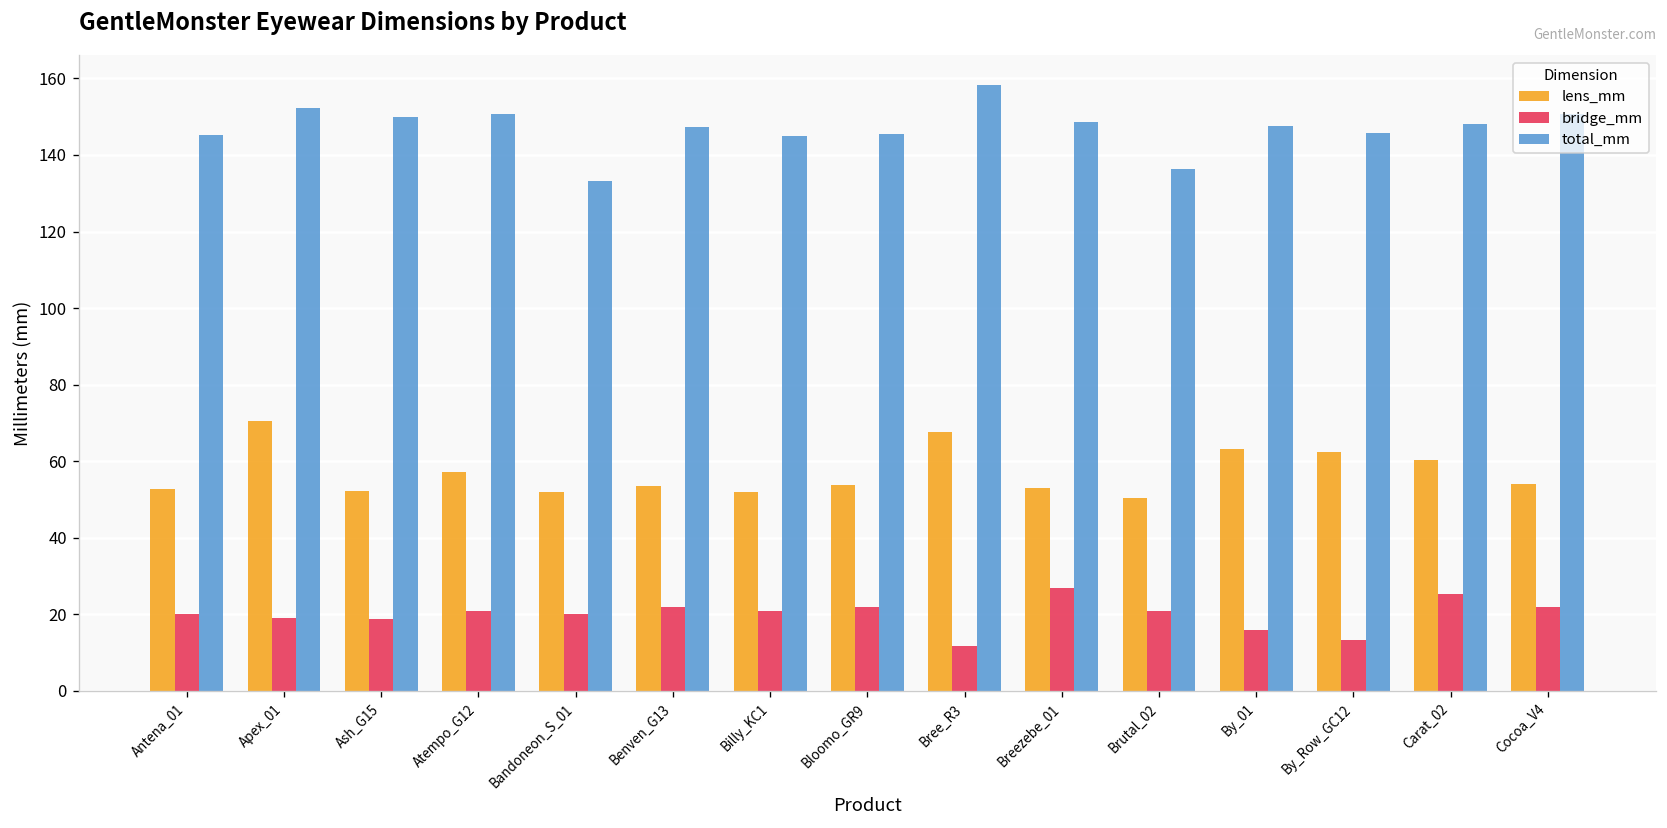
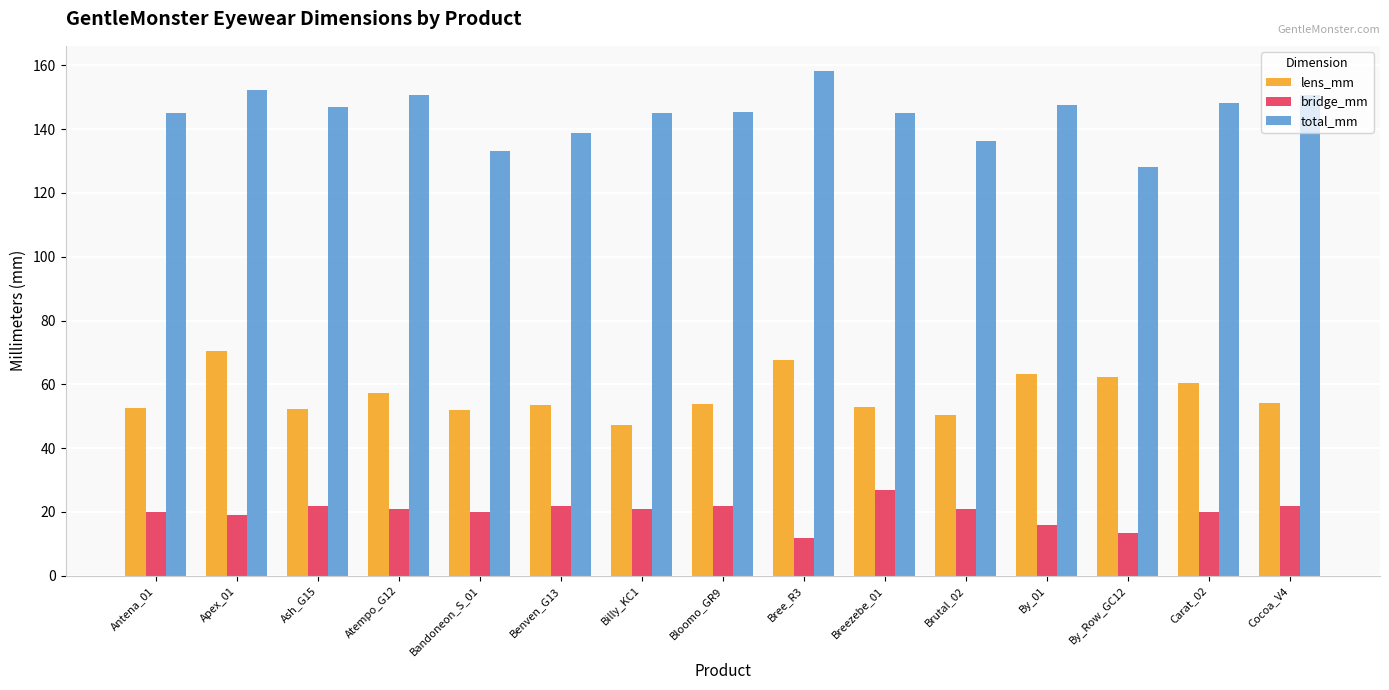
  {
    "lens_mm": {
      "Antena_01": 53,
      "Apex_01": 70,
      "Ash_G15": 52,
      "Atempo_G12": 57,
      "Bandoneon_S_01": 52,
      "Benven_G13": 53,
-     "Billy_KC1": 52,
+     "Billy_KC1": 47,
      "Bloomo_GR9": 54,
      "Bree_R3": 68,
      "Breezebe_01": 53,
      "Brutal_02": 50,
      "By_01": 63,
      "By_Row_GC12": 62,
      "Carat_02": 60,
      "Cocoa_V4": 54
    },
    "bridge_mm": {
      "Antena_01": 20,
      "Apex_01": 19,
-     "Ash_G15": 19,
+     "Ash_G15": 22,
      "Atempo_G12": 21,
      "Bandoneon_S_01": 20,
      "Benven_G13": 22,
      "Billy_KC1": 21,
      "Bloomo_GR9": 22,
      "Bree_R3": 12,
      "Breezebe_01": 27,
      "Brutal_02": 21,
      "By_01": 16,
      "By_Row_GC12": 13,
-     "Carat_02": 25,
+     "Carat_02": 20,
      "Cocoa_V4": 22
    },
    "total_mm": {
      "Antena_01": 145,
      "Apex_01": 152,
-     "Ash_G15": 150,
+     "Ash_G15": 147,
      "Atempo_G12": 151,
      "Bandoneon_S_01": 133,
-     "Benven_G13": 147,
+     "Benven_G13": 139,
      "Billy_KC1": 145,
      "Bloomo_GR9": 145,
      "Bree_R3": 158,
-     "Breezebe_01": 149,
+     "Breezebe_01": 145,
      "Brutal_02": 136,
      "By_01": 148,
-     "By_Row_GC12": 146,
+     "By_Row_GC12": 128,
      "Carat_02": 148
    }
  }
